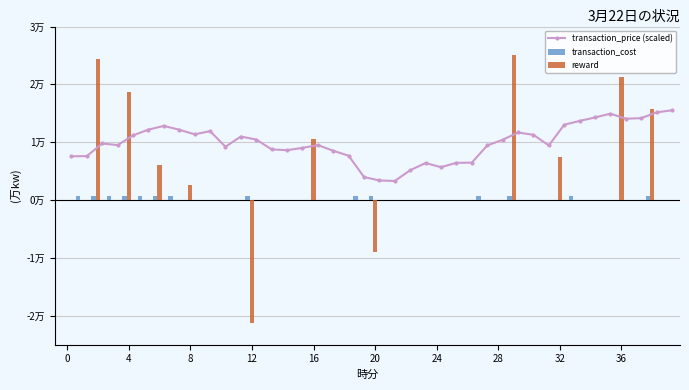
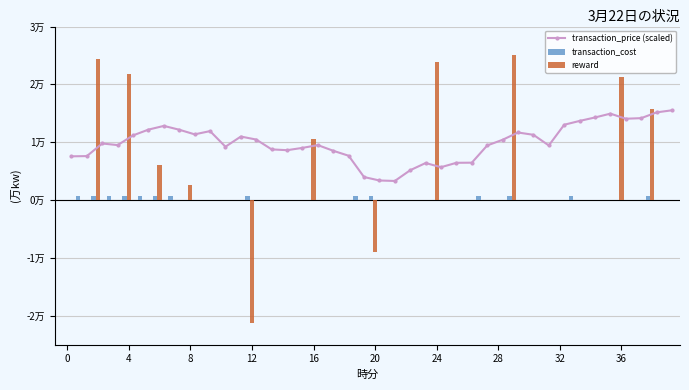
  {
    "reward": {
      "0": "0.0万",
-     "4": "1.9万",
+     "4": "2.2万",
      "8": "0.3万",
      "12": "-2.1万",
      "16": "1.1万",
      "20": "-0.9万",
-     "24": "0.0万",
+     "24": "2.4万",
      "28": "0.0万",
-     "32": "0.7万",
+     "32": "0.0万",
      "36": "2.1万"
    }
  }
